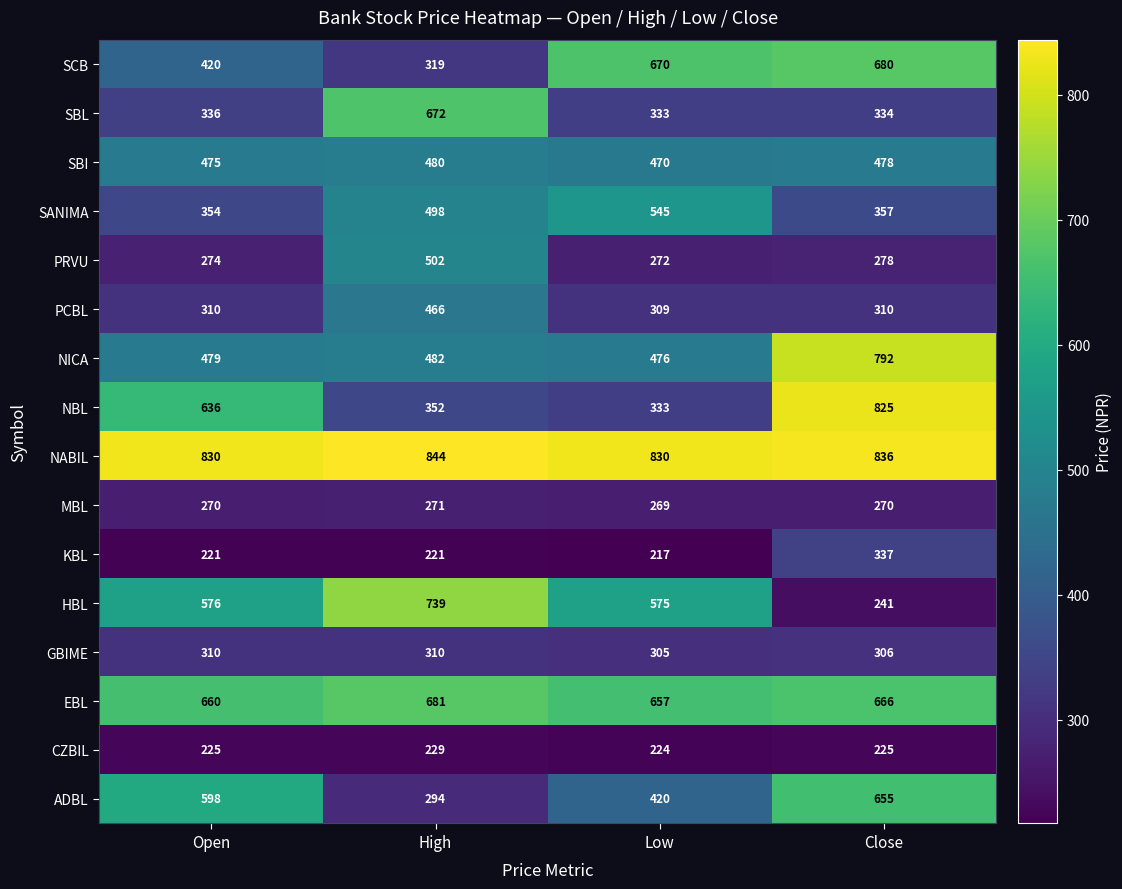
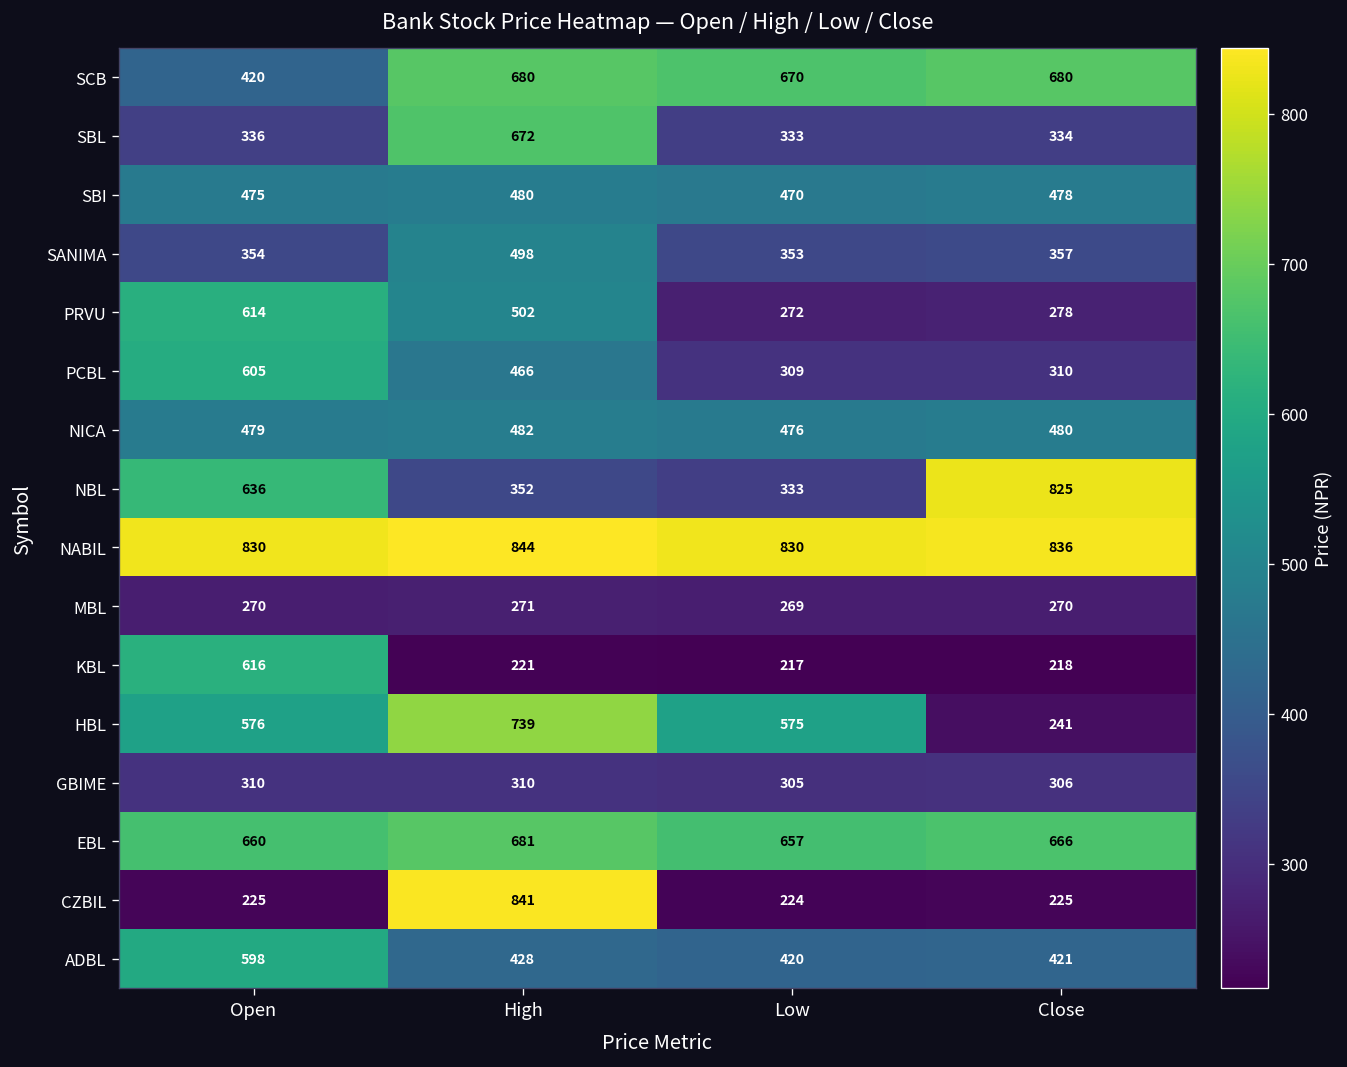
  {
    "SCB": {
      "Open": 420,
-     "High": 319,
+     "High": 680,
      "Low": 670,
      "Close": 680
    },
    "SBL": {
      "Open": 336,
      "High": 672,
      "Low": 333,
      "Close": 334
    },
    "SBI": {
      "Open": 475,
      "High": 480,
      "Low": 470,
      "Close": 478
    },
    "SANIMA": {
      "Open": 354,
      "High": 498,
-     "Low": 545,
+     "Low": 353,
      "Close": 357
    },
    "PRVU": {
-     "Open": 274,
+     "Open": 614,
      "High": 502,
      "Low": 272,
      "Close": 278
    },
    "PCBL": {
-     "Open": 310,
+     "Open": 605,
      "High": 466,
      "Low": 309,
      "Close": 310
    },
    "NICA": {
      "Open": 479,
      "High": 482,
      "Low": 476,
-     "Close": 792
+     "Close": 480
    },
    "NBL": {
      "Open": 636,
      "High": 352,
      "Low": 333,
      "Close": 825
    },
    "NABIL": {
      "Open": 830,
      "High": 844,
      "Low": 830,
      "Close": 836
    },
    "MBL": {
      "Open": 270,
      "High": 271,
      "Low": 269,
      "Close": 270
    },
    "KBL": {
-     "Open": 221,
+     "Open": 616,
      "High": 221,
      "Low": 217,
-     "Close": 337
+     "Close": 218
    },
    "HBL": {
      "Open": 576,
      "High": 739,
      "Low": 575,
      "Close": 241
    },
    "GBIME": {
      "Open": 310,
      "High": 310,
      "Low": 305,
      "Close": 306
    },
    "EBL": {
      "Open": 660,
      "High": 681,
      "Low": 657,
      "Close": 666
    },
    "CZBIL": {
      "Open": 225,
-     "High": 229,
+     "High": 841,
      "Low": 224,
      "Close": 225
    },
    "ADBL": {
      "Open": 598,
-     "High": 294,
+     "High": 428,
      "Low": 420,
-     "Close": 655
+     "Close": 421
    }
  }
